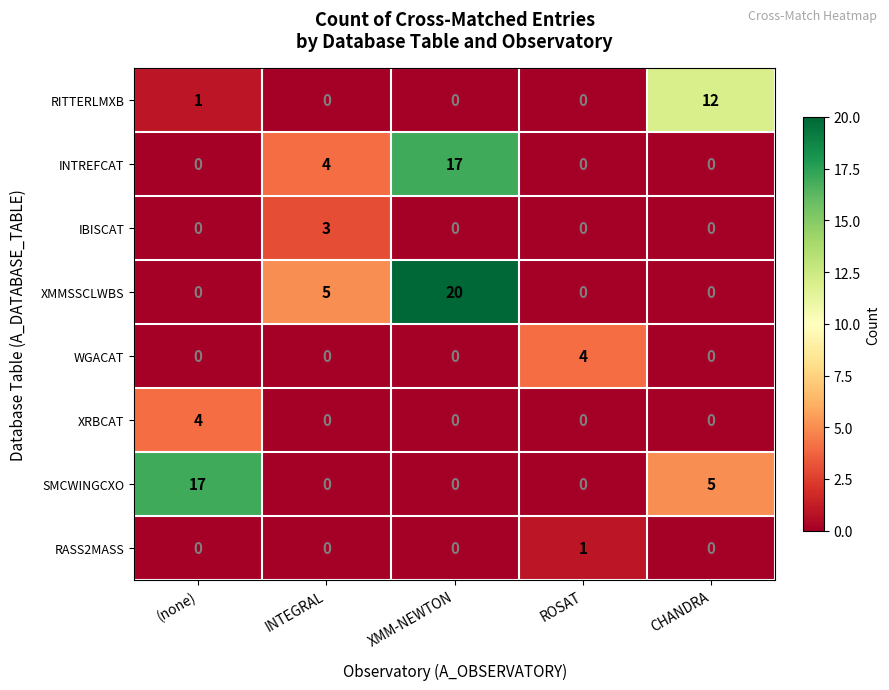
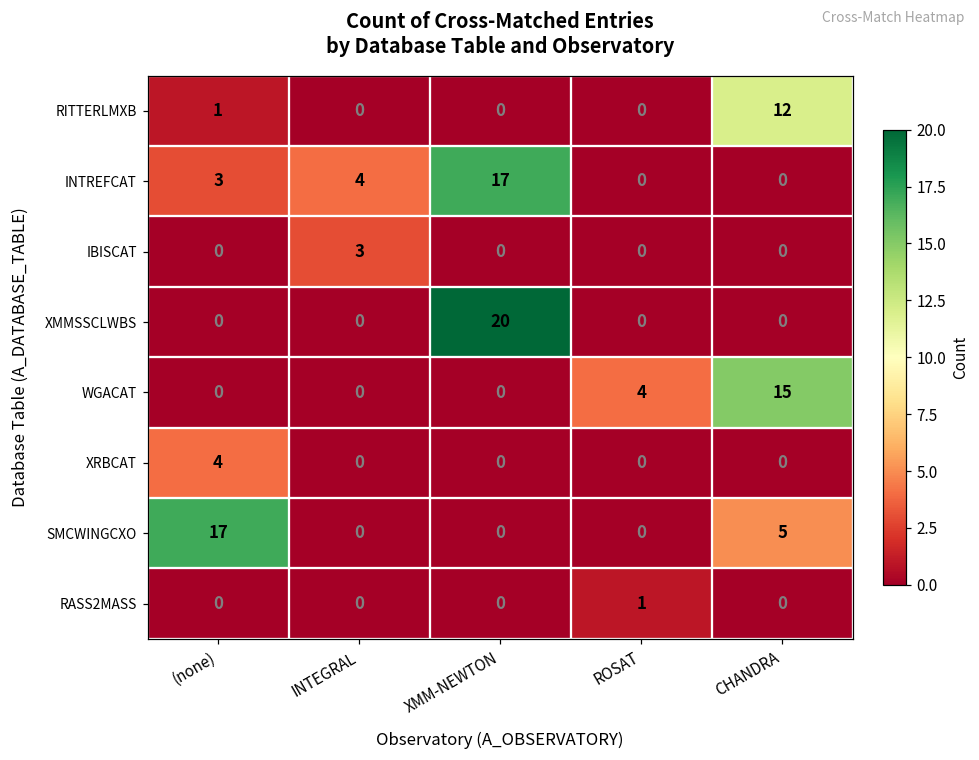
  {
    "RITTERLMXB": {
      "(none)": 1,
      "INTEGRAL": 0,
      "XMM-NEWTON": 0,
      "ROSAT": 0,
      "CHANDRA": 12
    },
    "INTREFCAT": {
-     "(none)": 0,
+     "(none)": 3,
      "INTEGRAL": 4,
      "XMM-NEWTON": 17,
      "ROSAT": 0,
      "CHANDRA": 0
    },
    "IBISCAT": {
      "(none)": 0,
      "INTEGRAL": 3,
      "XMM-NEWTON": 0,
      "ROSAT": 0,
      "CHANDRA": 0
    },
    "XMMSSCLWBS": {
      "(none)": 0,
-     "INTEGRAL": 5,
+     "INTEGRAL": 0,
      "XMM-NEWTON": 20,
      "ROSAT": 0,
      "CHANDRA": 0
    },
    "WGACAT": {
      "(none)": 0,
      "INTEGRAL": 0,
      "XMM-NEWTON": 0,
      "ROSAT": 4,
-     "CHANDRA": 0
+     "CHANDRA": 15
    },
    "XRBCAT": {
      "(none)": 4,
      "INTEGRAL": 0,
      "XMM-NEWTON": 0,
      "ROSAT": 0,
      "CHANDRA": 0
    },
    "SMCWINGCXO": {
      "(none)": 17,
      "INTEGRAL": 0,
      "XMM-NEWTON": 0,
      "ROSAT": 0,
      "CHANDRA": 5
    },
    "RASS2MASS": {
      "(none)": 0,
      "INTEGRAL": 0,
      "XMM-NEWTON": 0,
      "ROSAT": 1,
      "CHANDRA": 0
    }
  }
